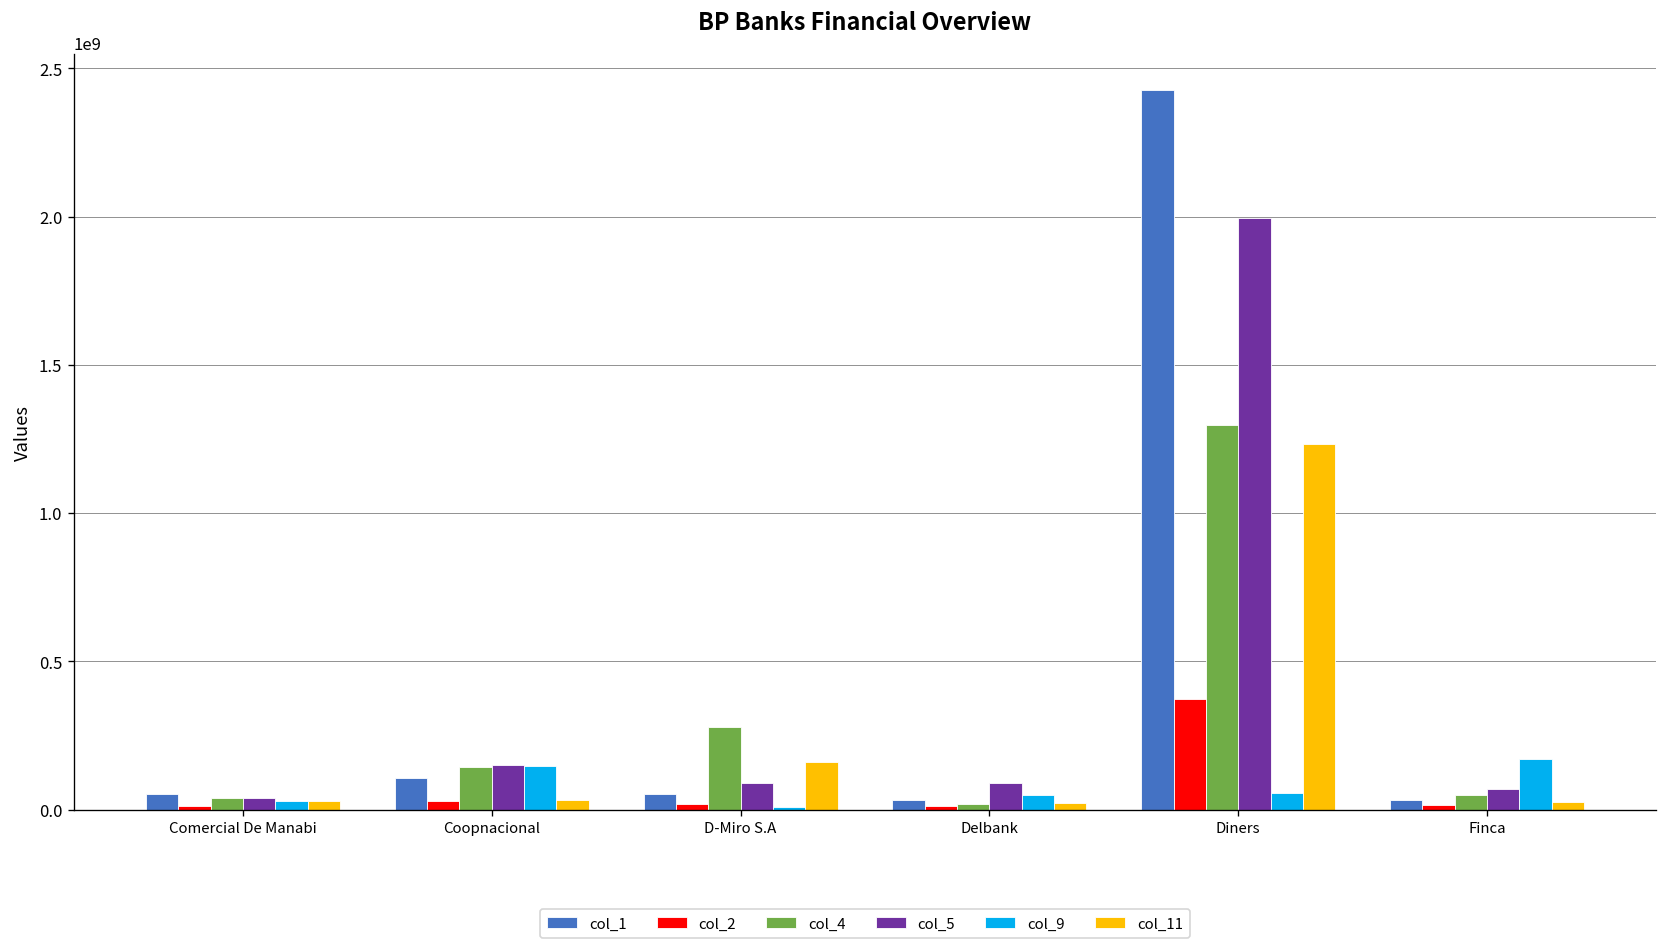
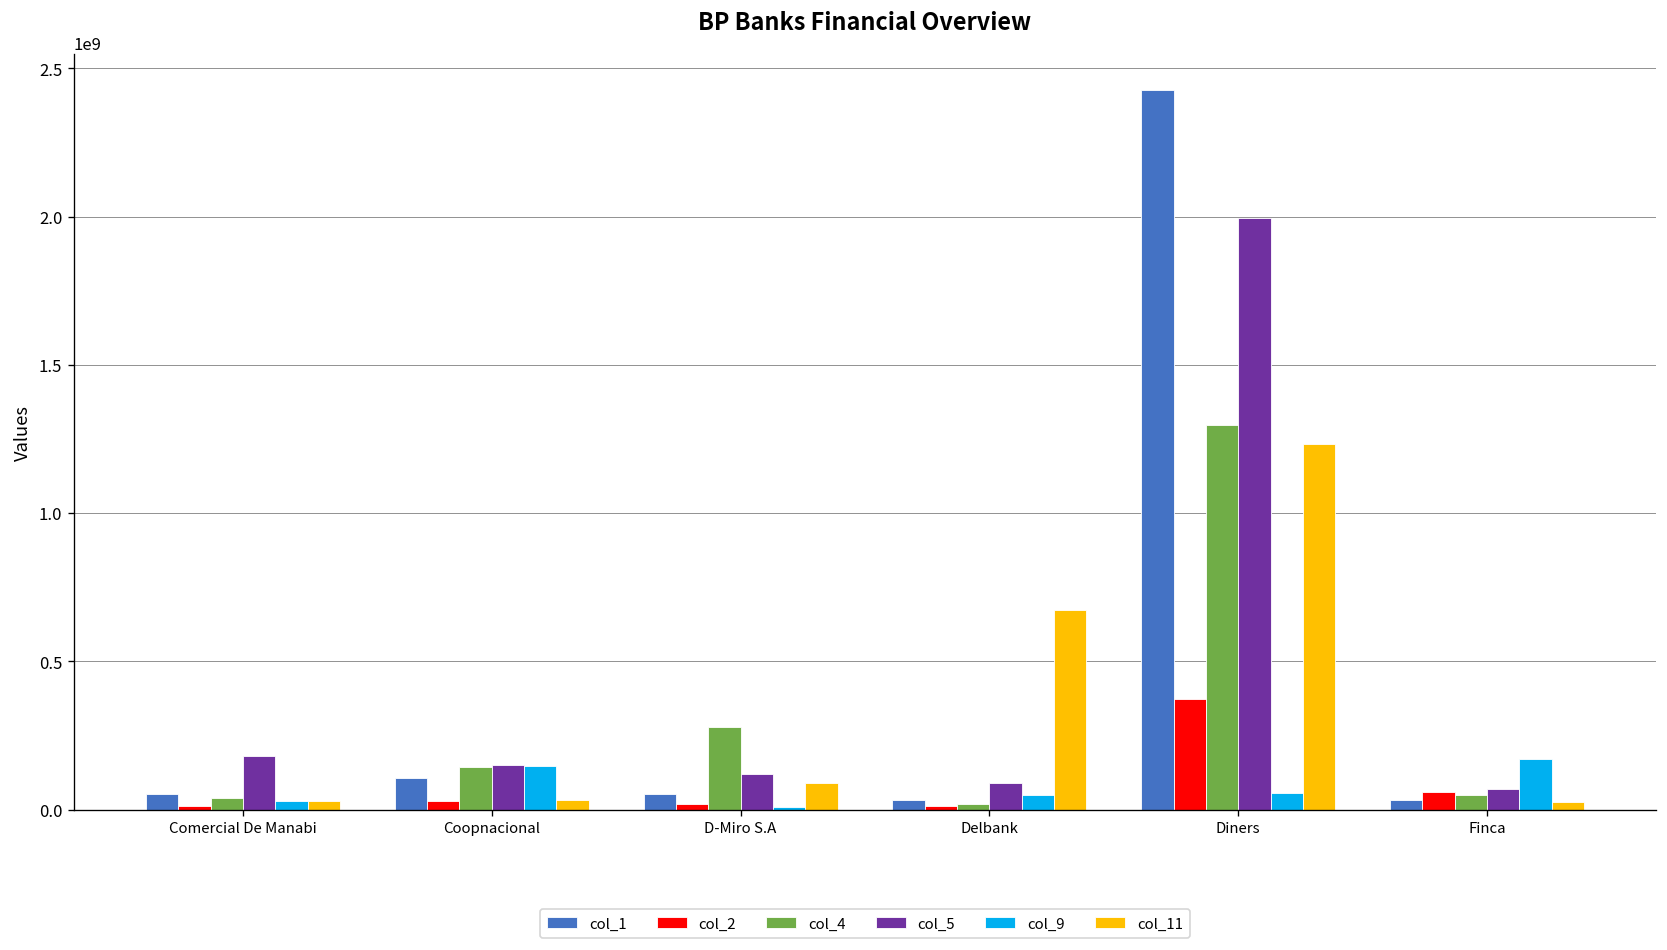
  {
    "col_1": {
      "Comercial De Manabi": 50000000,
      "Coopnacional": 100000000,
      "D-Miro S.A": 50000000,
      "Delbank": 30000000,
      "Diners": 2430000000,
      "Finca": 30000000
    },
    "col_2": {
      "Comercial De Manabi": 10000000,
      "Coopnacional": 30000000,
      "D-Miro S.A": 20000000,
      "Delbank": 10000000,
      "Diners": 370000000,
-     "Finca": 10000000
+     "Finca": 60000000
    },
    "col_4": {
      "Comercial De Manabi": 40000000,
      "Coopnacional": 150000000,
      "D-Miro S.A": 280000000,
      "Delbank": 20000000,
      "Diners": 1300000000,
      "Finca": 50000000
    },
    "col_5": {
-     "Comercial De Manabi": 40000000,
+     "Comercial De Manabi": 180000000,
      "Coopnacional": 150000000,
-     "D-Miro S.A": 90000000,
+     "D-Miro S.A": 120000000,
      "Delbank": 90000000,
      "Diners": 1990000000,
      "Finca": 70000000
    },
    "col_9": {
      "Comercial De Manabi": 30000000,
      "Coopnacional": 150000000,
      "Delbank": 50000000,
      "Diners": 60000000,
      "Finca": 170000000
    },
    "col_11": {
      "Comercial De Manabi": 30000000,
      "Coopnacional": 30000000,
-     "D-Miro S.A": 160000000,
-     "Delbank": 20000000,
+     "D-Miro S.A": 90000000,
+     "Delbank": 670000000,
      "Diners": 1230000000,
      "Finca": 30000000
    }
  }
